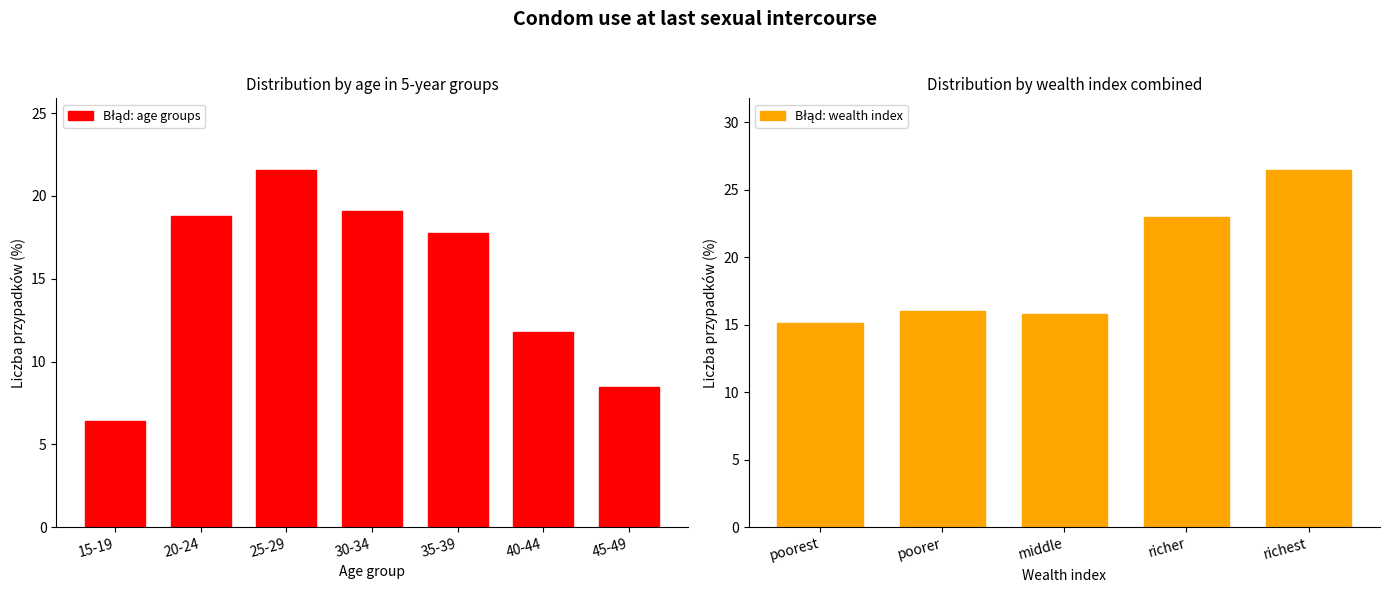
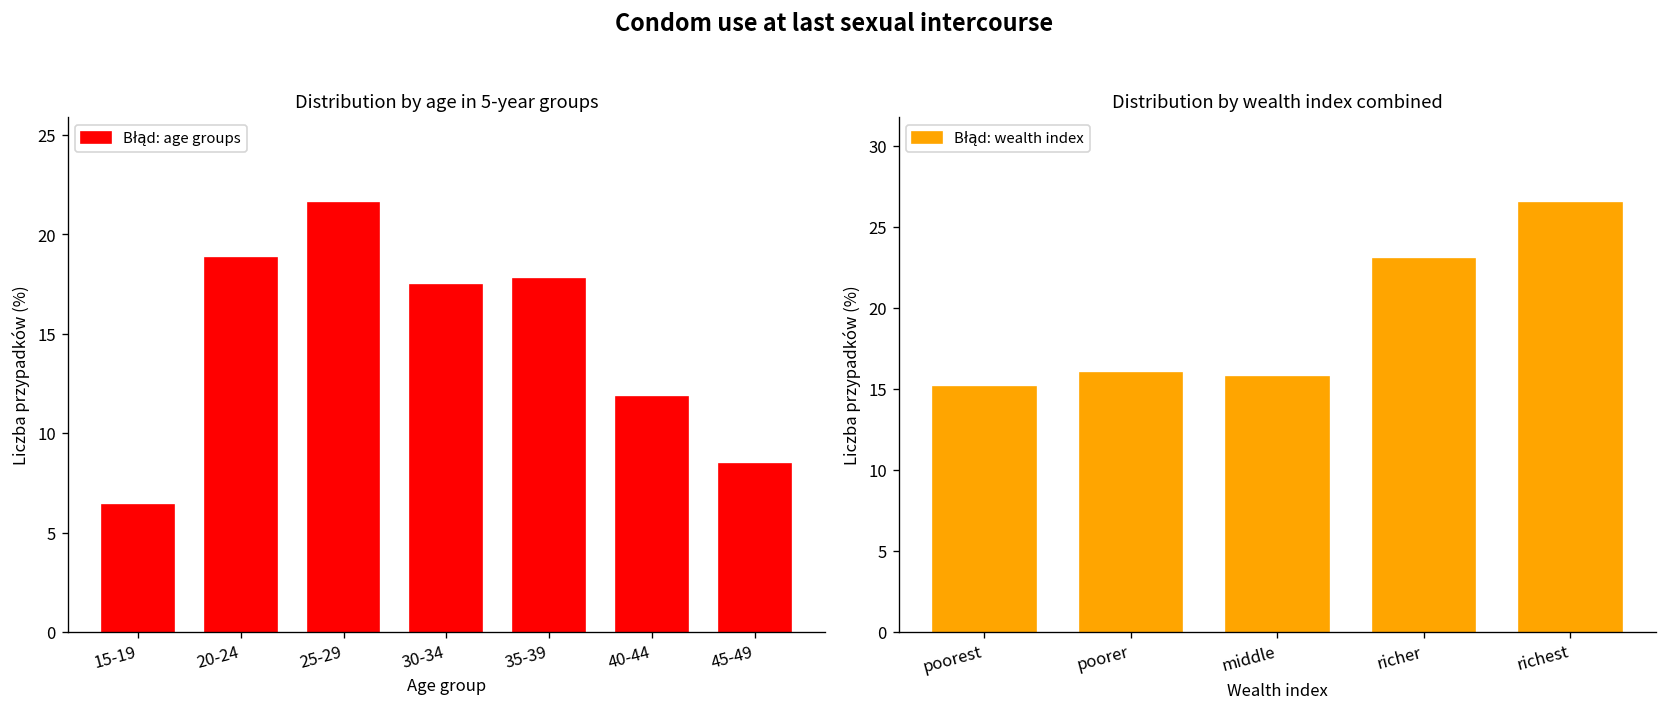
  {
    "Distribution by age in 5-year groups": {
      "15-19": 6.4,
      "20-24": 18.8,
      "25-29": 21.6,
-     "30-34": 19.1,
+     "30-34": 17.5,
      "35-39": 17.8,
      "40-44": 11.8,
      "45-49": 8.5
    },
    "Distribution by wealth index combined": {
      "poorest": 15.1,
      "poorer": 16.0,
      "middle": 15.8,
      "richer": 23.0,
      "richest": 26.5
    }
  }
